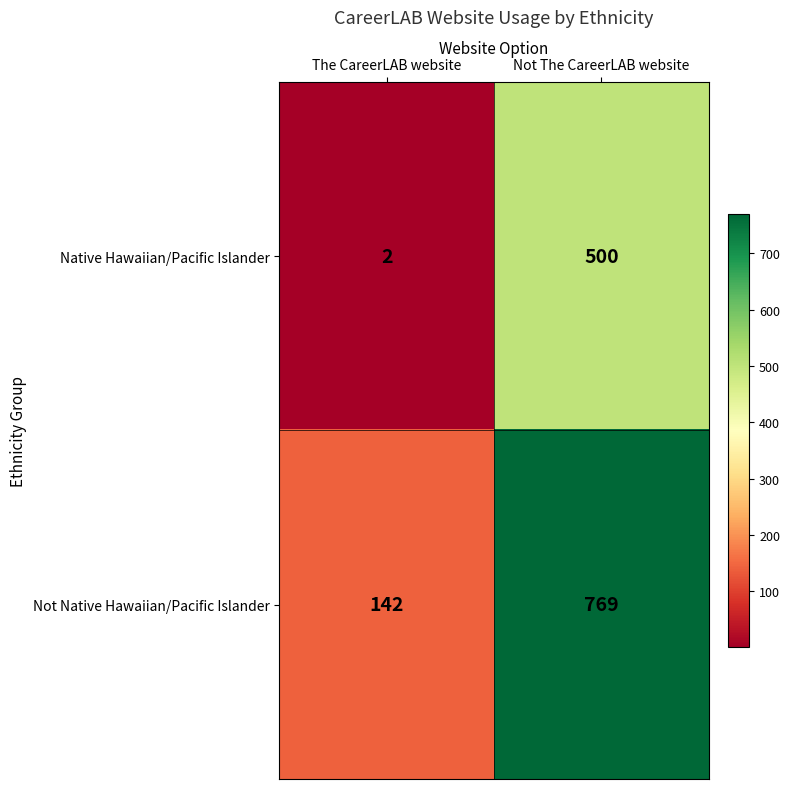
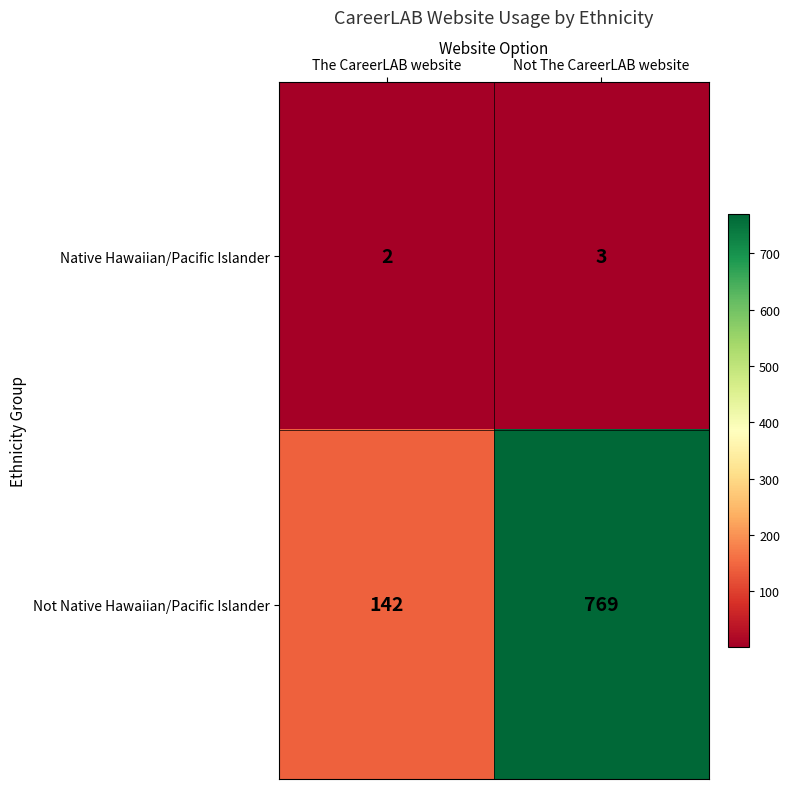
  {
    "Native Hawaiian/Pacific Islander": {
      "The CareerLAB website": 2,
-     "Not The CareerLAB website": 500
+     "Not The CareerLAB website": 3
    },
    "Not Native Hawaiian/Pacific Islander": {
      "The CareerLAB website": 142,
      "Not The CareerLAB website": 769
    }
  }
